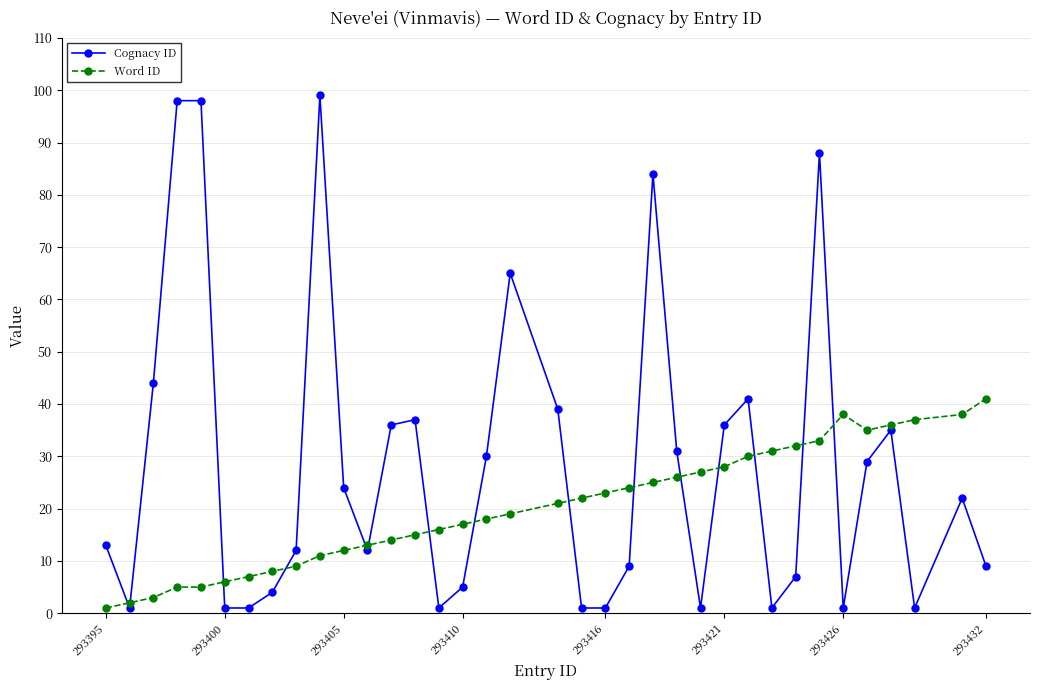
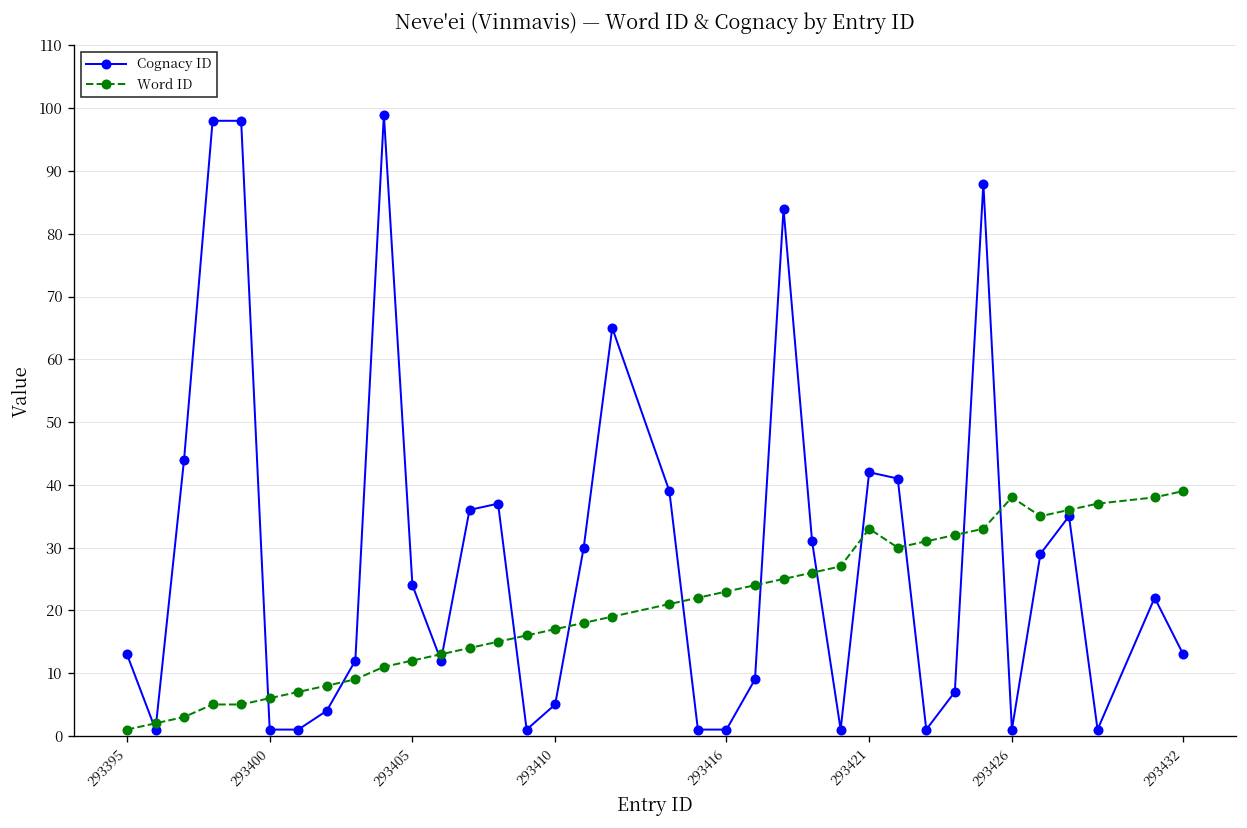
  {
    "Cognacy ID": {
      "293395": 13,
      "293400": 1,
      "293405": 24,
      "293410": 5,
      "293416": 1,
-     "293421": 36,
+     "293421": 42,
      "293426": 1,
-     "293432": 9
+     "293432": 13
    },
    "Word ID": {
      "293395": 1,
      "293400": 6,
      "293405": 12,
      "293410": 17,
      "293416": 23,
-     "293421": 28,
+     "293421": 33,
      "293426": 38,
-     "293432": 41
+     "293432": 39
    }
  }
